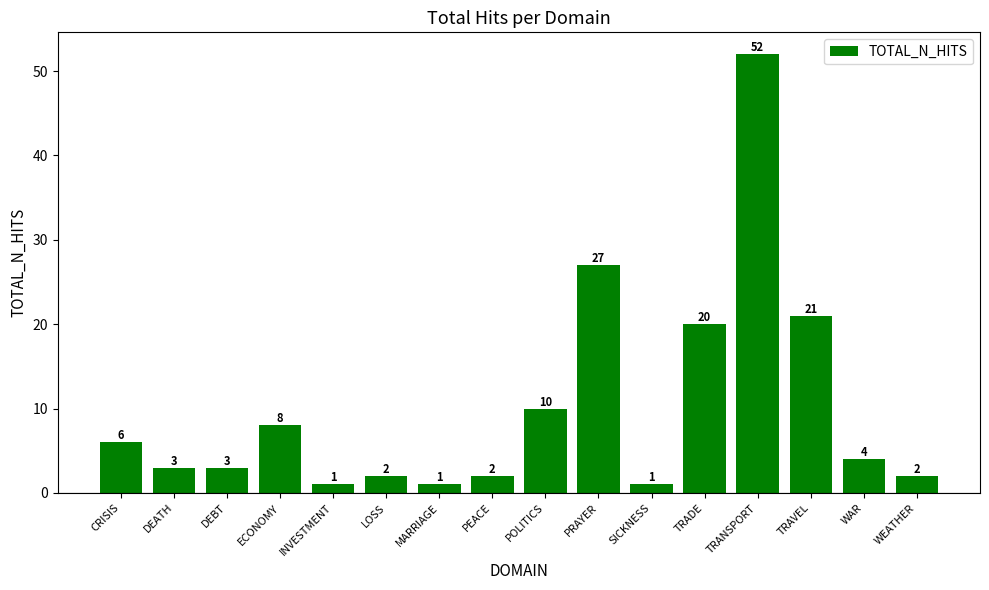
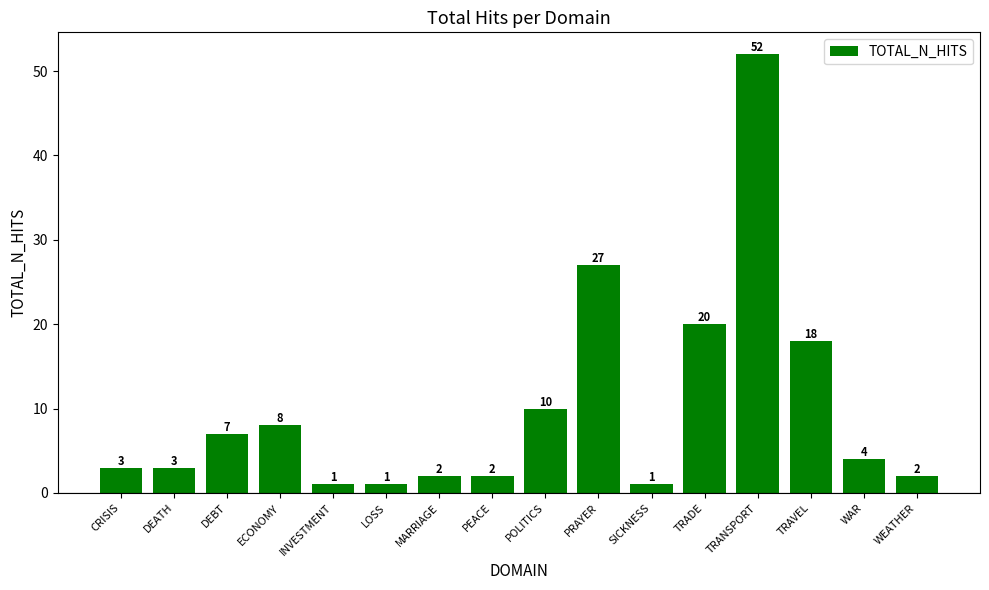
  {
-   "CRISIS": 6,
+   "CRISIS": 3,
    "DEATH": 3,
-   "DEBT": 3,
+   "DEBT": 7,
    "ECONOMY": 8,
    "INVESTMENT": 1,
-   "LOSS": 2,
-   "MARRIAGE": 1,
+   "LOSS": 1,
+   "MARRIAGE": 2,
    "PEACE": 2,
    "POLITICS": 10,
    "PRAYER": 27,
    "SICKNESS": 1,
    "TRADE": 20,
    "TRANSPORT": 52,
-   "TRAVEL": 21,
+   "TRAVEL": 18,
    "WAR": 4,
    "WEATHER": 2
  }
